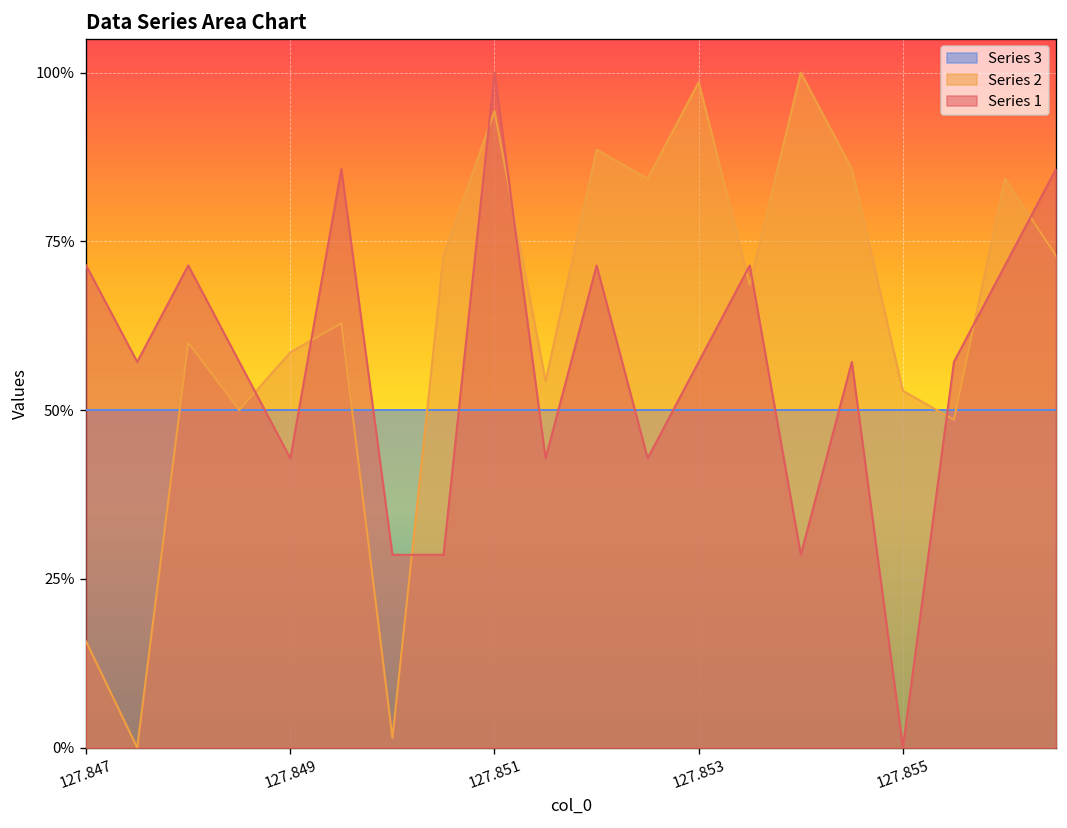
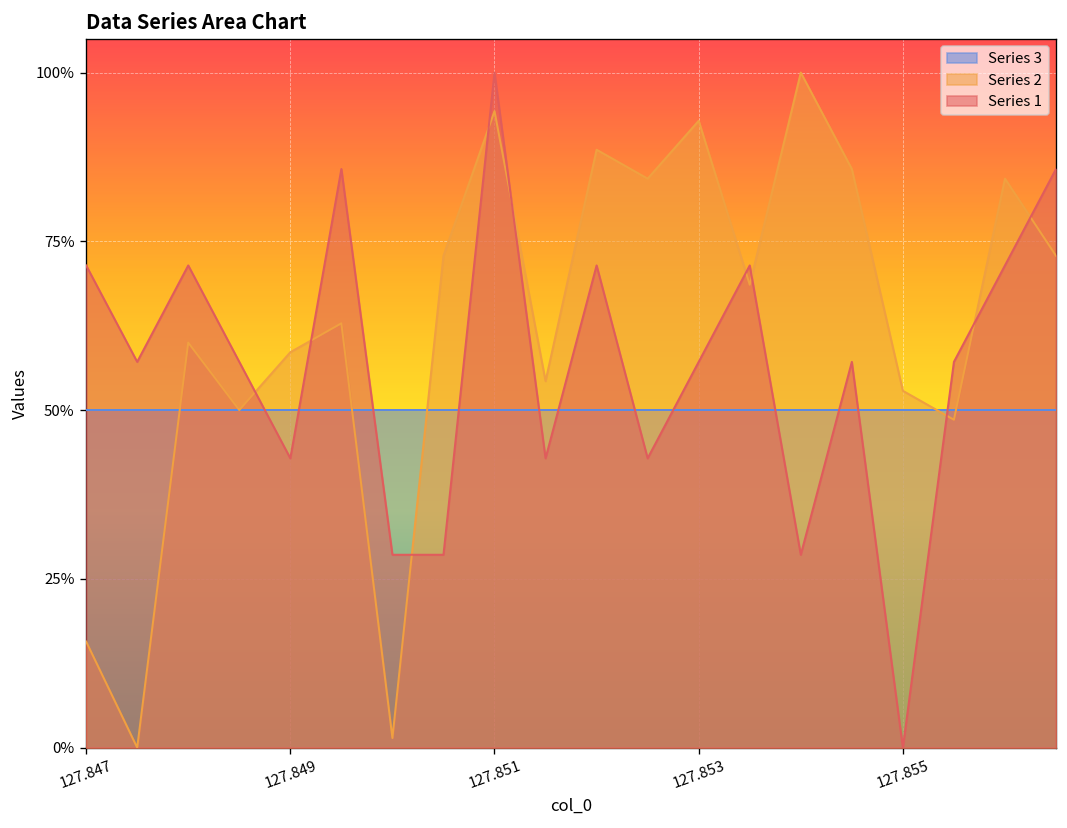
  {
    "Series 3": {
      "127.847": "50%",
      "127.849": "50%",
      "127.851": "50%",
      "127.853": "50%",
      "127.855": "50%"
    },
    "Series 2": {
      "127.847": "16%",
      "127.849": "59%",
      "127.851": "94%",
-     "127.853": "99%",
+     "127.853": "93%",
      "127.855": "53%"
    },
    "Series 1": {
      "127.847": "71%",
      "127.849": "43%",
      "127.851": "100%",
      "127.853": "57%",
      "127.855": "0%"
    }
  }
